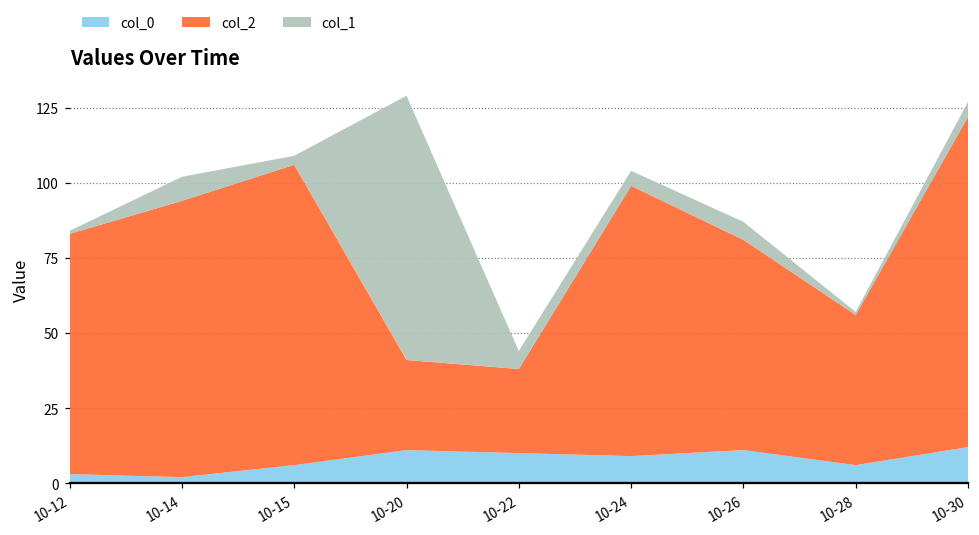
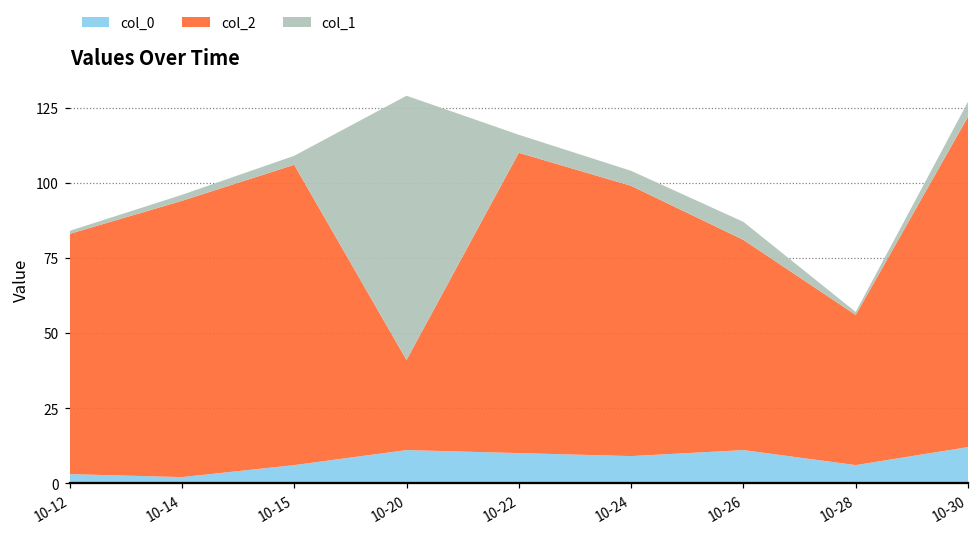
  {
    "col_0": {
      "10-12": 3,
      "10-14": 2,
      "10-15": 6,
      "10-20": 11,
      "10-22": 10,
      "10-24": 9,
      "10-26": 11,
      "10-28": 6,
      "10-30": 12
    },
    "col_2": {
      "10-12": 80,
      "10-14": 92,
      "10-15": 100,
      "10-20": 30,
-     "10-22": 28,
+     "10-22": 100,
      "10-24": 90,
      "10-26": 70,
      "10-28": 50,
      "10-30": 110
    },
    "col_1": {
      "10-12": 1,
-     "10-14": 8,
+     "10-14": 2,
      "10-15": 3,
      "10-20": 88,
      "10-22": 6,
      "10-24": 5,
      "10-26": 6,
      "10-28": 1,
      "10-30": 5
    }
  }
